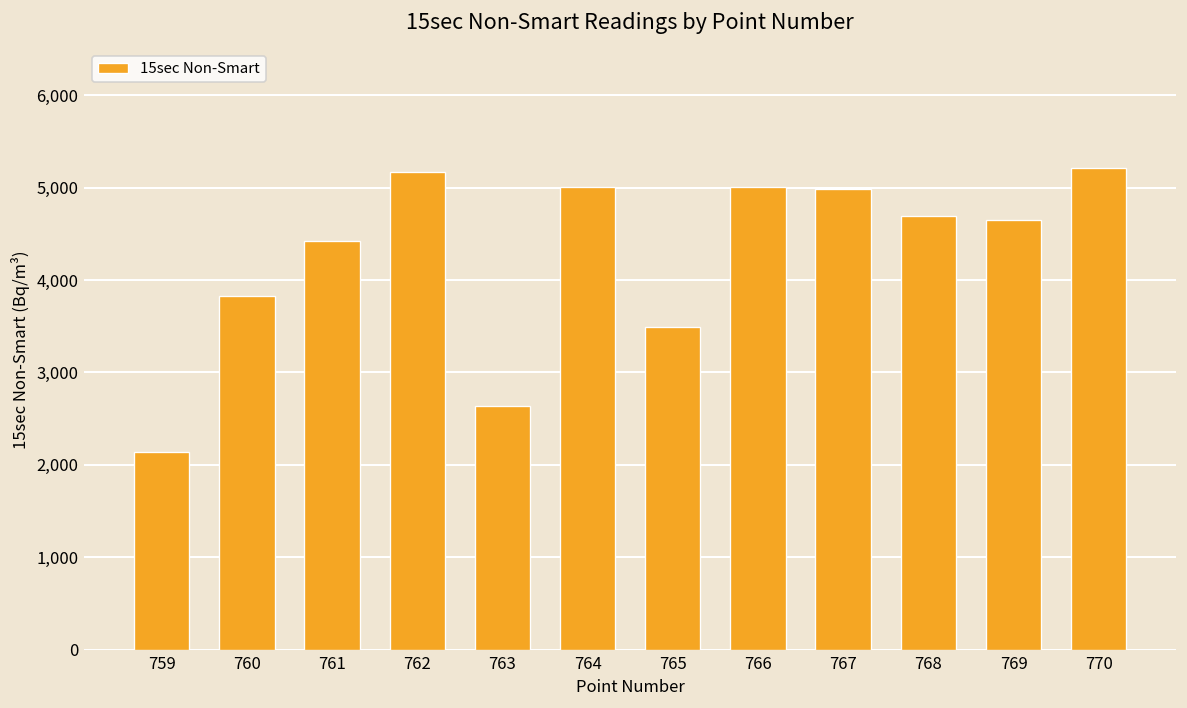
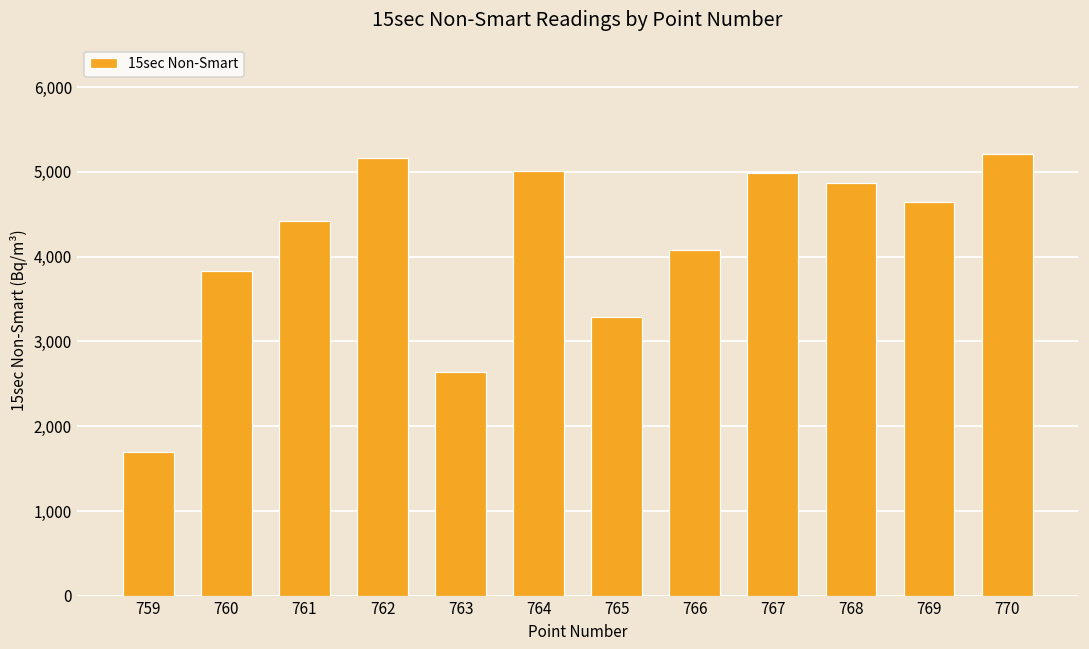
  {
-   "759": "2,100",
+   "759": "1,700",
    "760": "3,800",
    "761": "4,400",
    "762": "5,200",
    "763": "2,600",
    "764": "5,000",
-   "765": "3,500",
-   "766": "5,000",
+   "765": "3,300",
+   "766": "4,100",
    "767": "5,000",
-   "768": "4,700",
+   "768": "4,900",
    "769": "4,600",
    "770": "5,200"
  }
